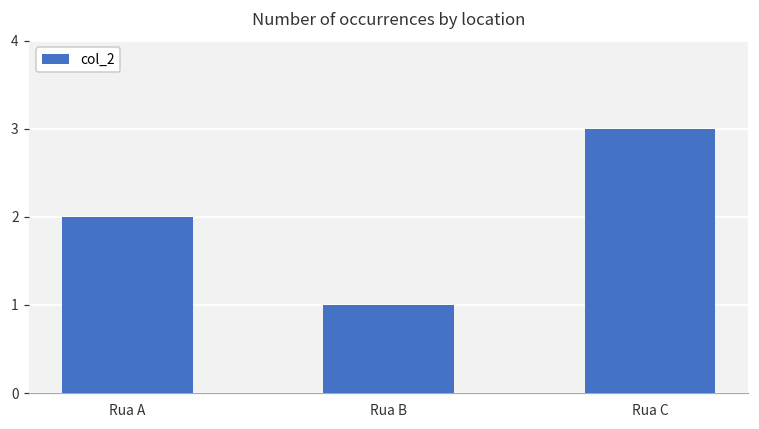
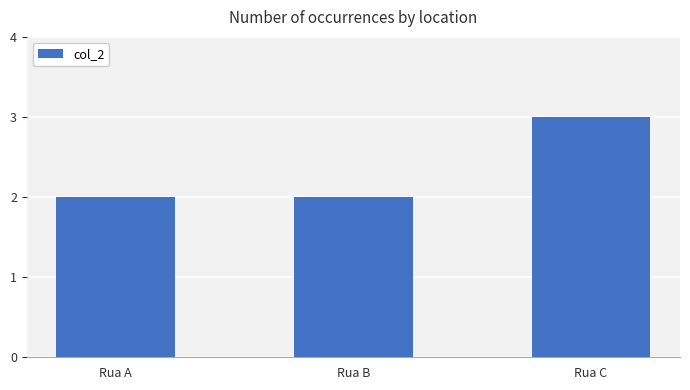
  {
    "Rua A": 2,
-   "Rua B": 1,
+   "Rua B": 2,
    "Rua C": 3
  }
